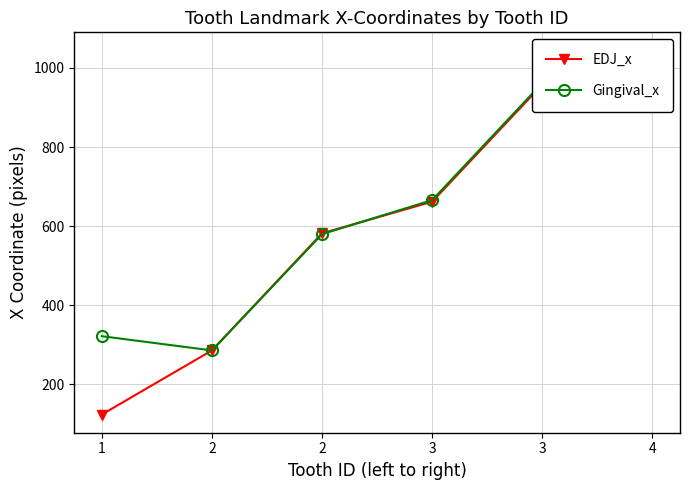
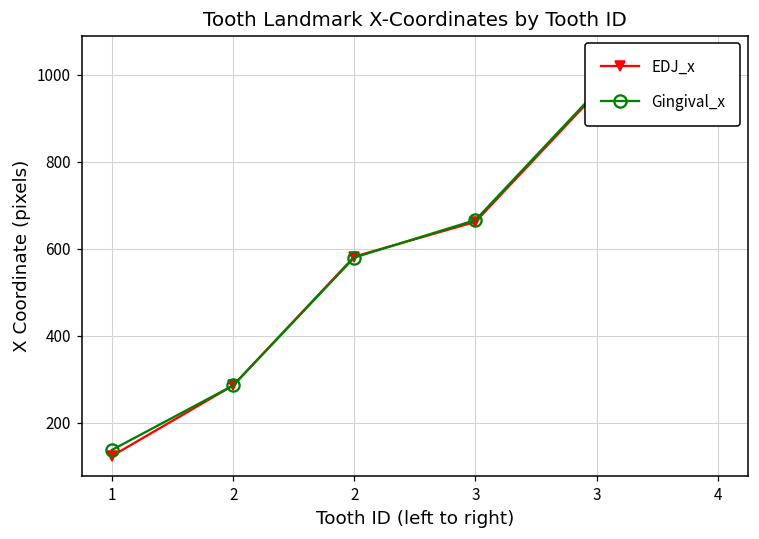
  {
    "EDJ_x": {
      "1": 120
    },
    "Gingival_x": {
-     "1": 320
+     "1": 140
    }
  }
